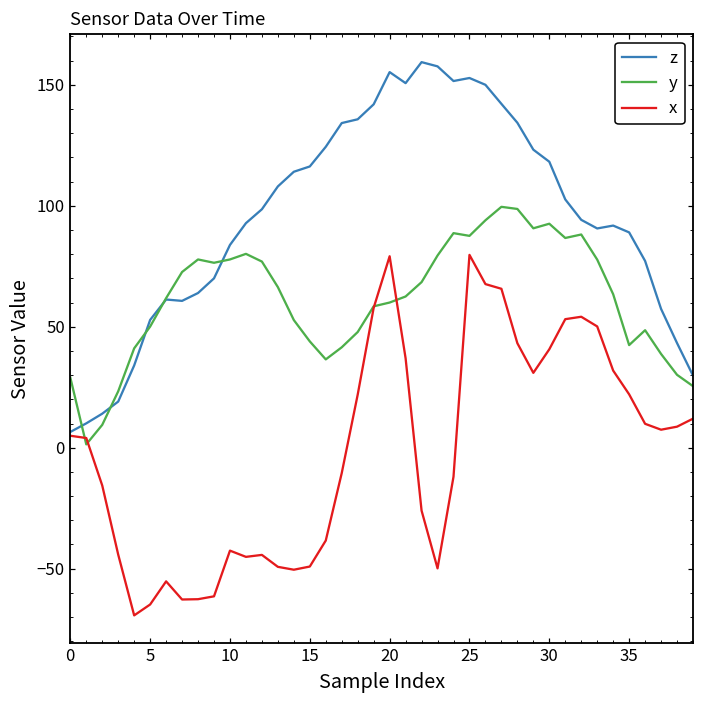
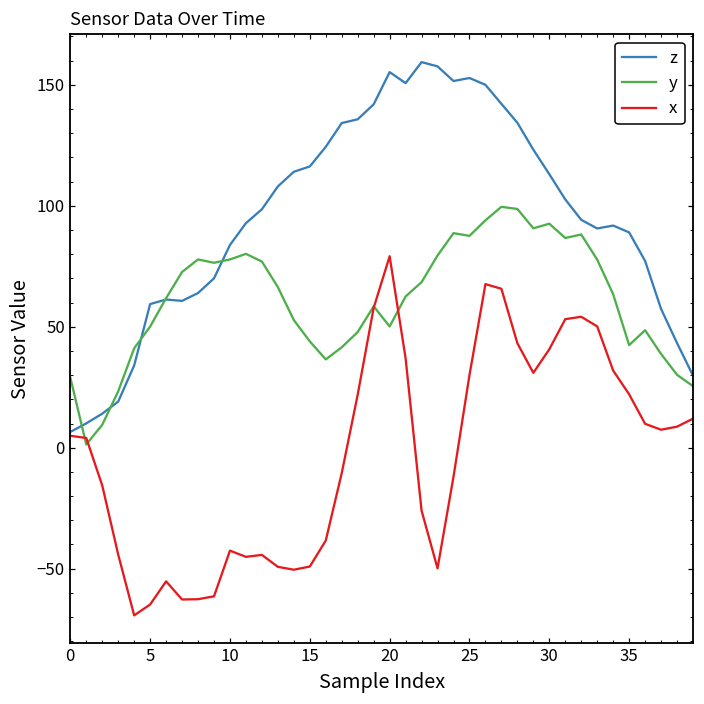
  {
    "z": {
      "0": 7,
-     "5": 53,
+     "5": 59,
      "10": 84,
      "15": 116,
      "20": 155,
      "25": 153,
-     "30": 118,
+     "30": 113,
      "35": 89
    },
    "y": {
      "0": 29,
      "5": 50,
      "10": 78,
      "15": 44,
-     "20": 60,
+     "20": 50,
      "25": 88,
      "30": 93,
      "35": 42
    },
    "x": {
      "0": 5,
      "5": -65,
      "10": -43,
      "15": -49,
      "20": 79,
-     "25": 80,
+     "25": 30,
      "30": 41,
      "35": 22
    }
  }
